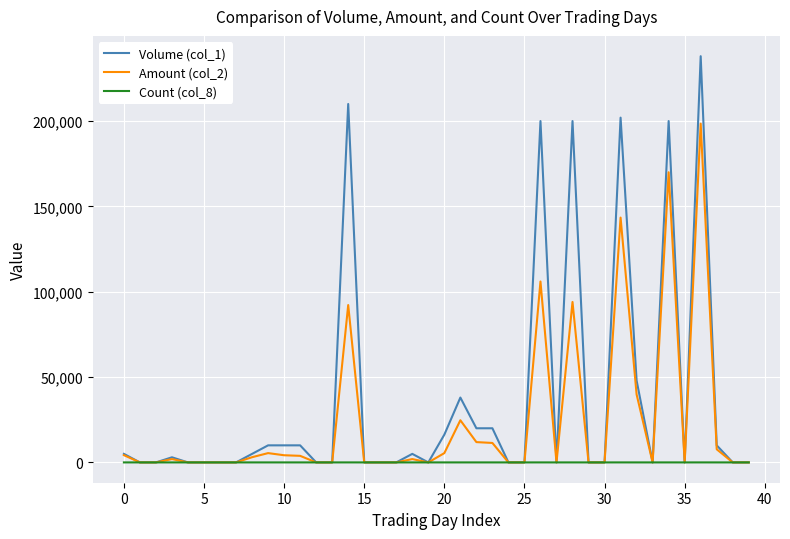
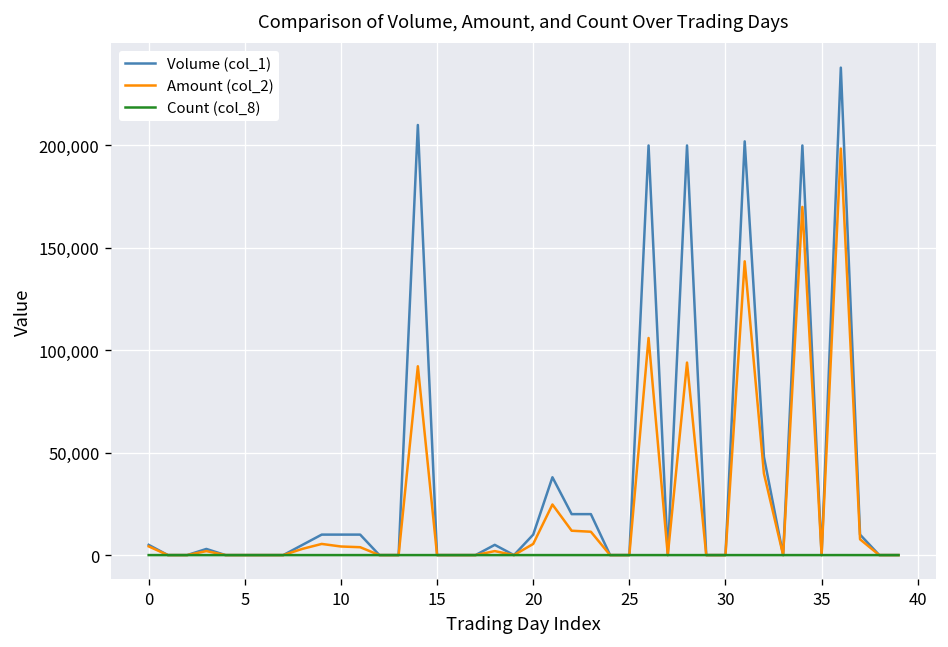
  {
    "Volume (col_1)": {
      "10": "10,000",
-     "20": "16,000"
+     "20": "10,000"
    },
    "Amount (col_2)": {
      "10": "4,000",
      "20": "5,000"
    },
    "Count (col_8)": {
      "0": "0",
      "10": "0",
      "20": "0"
    }
  }
